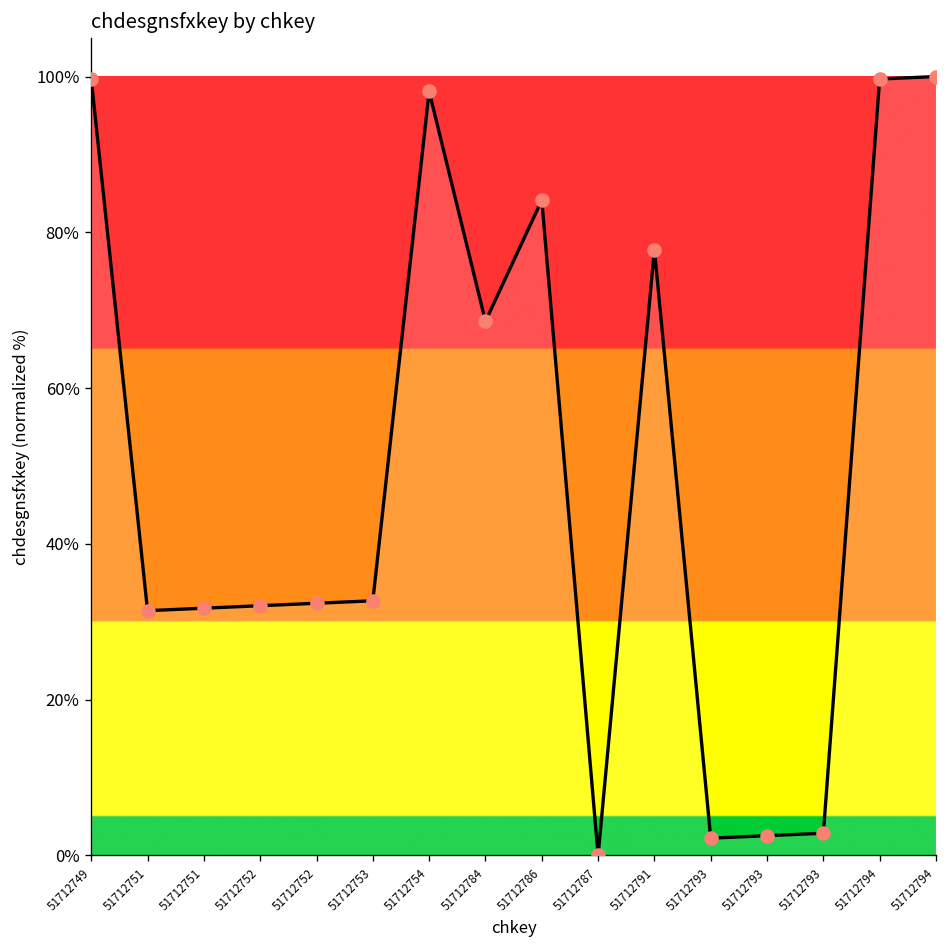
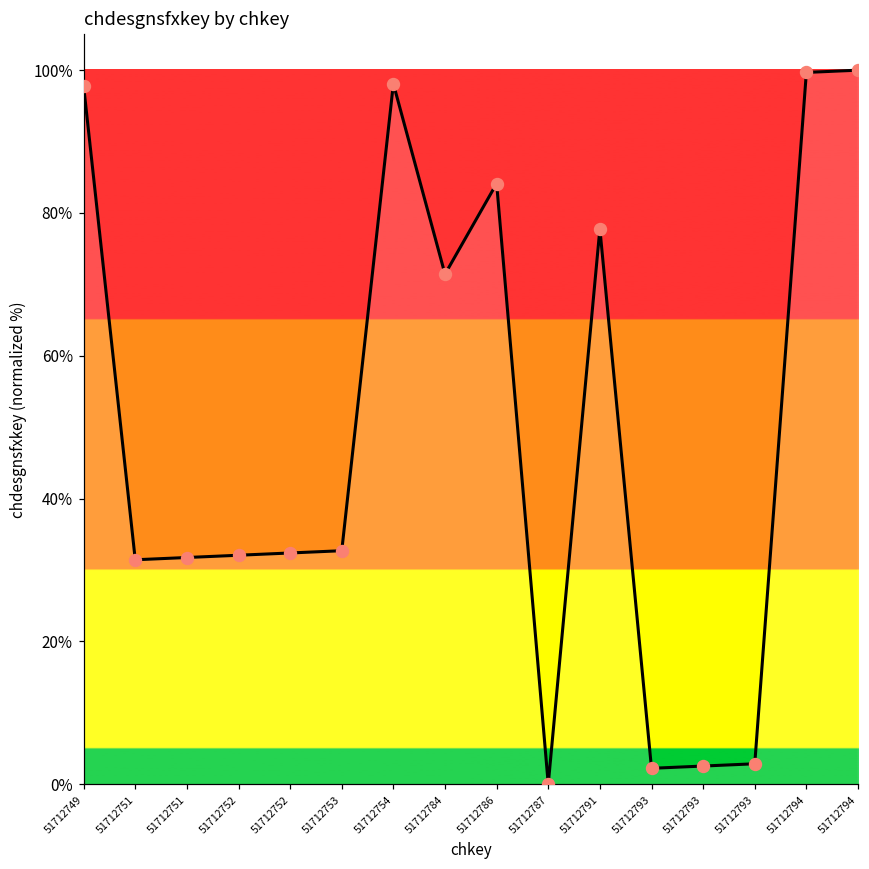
  {
-   "51712749": "100%",
+   "51712749": "98%",
    "51712753": "33%",
    "51712754": "98%",
-   "51712784": "69%",
+   "51712784": "71%",
    "51712786": "84%",
    "51712787": "0%",
    "51712791": "78%"
  }
